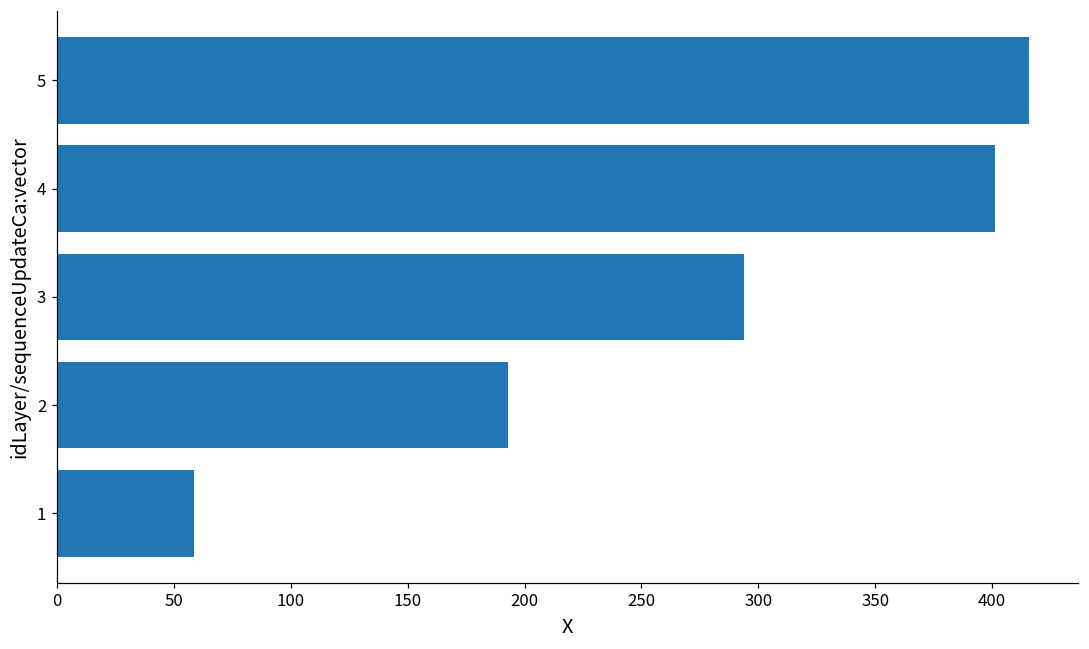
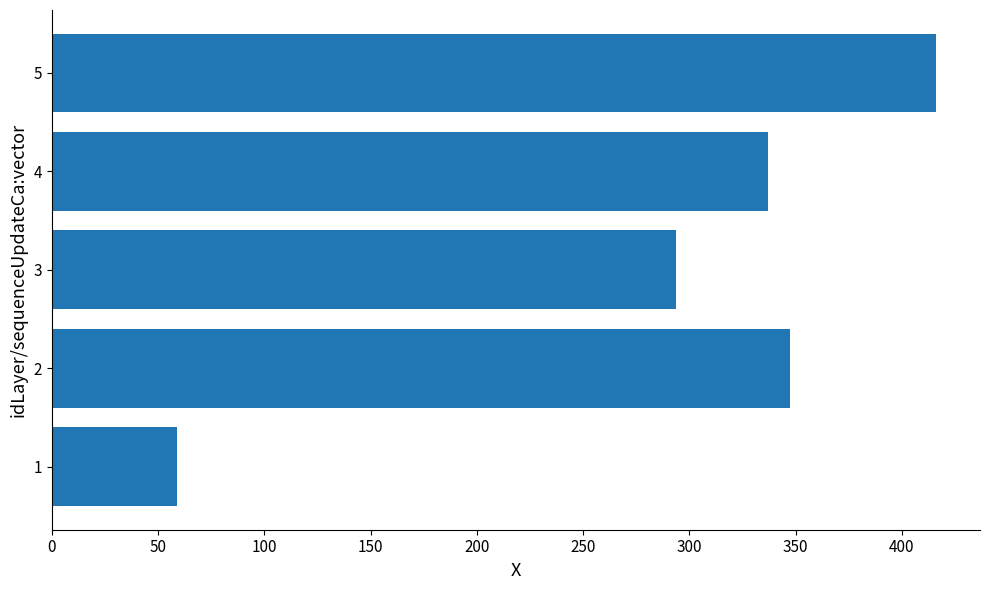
  {
    "5": 416,
-   "4": 401,
+   "4": 337,
    "3": 294,
-   "2": 193,
+   "2": 348,
    "1": 59
  }
